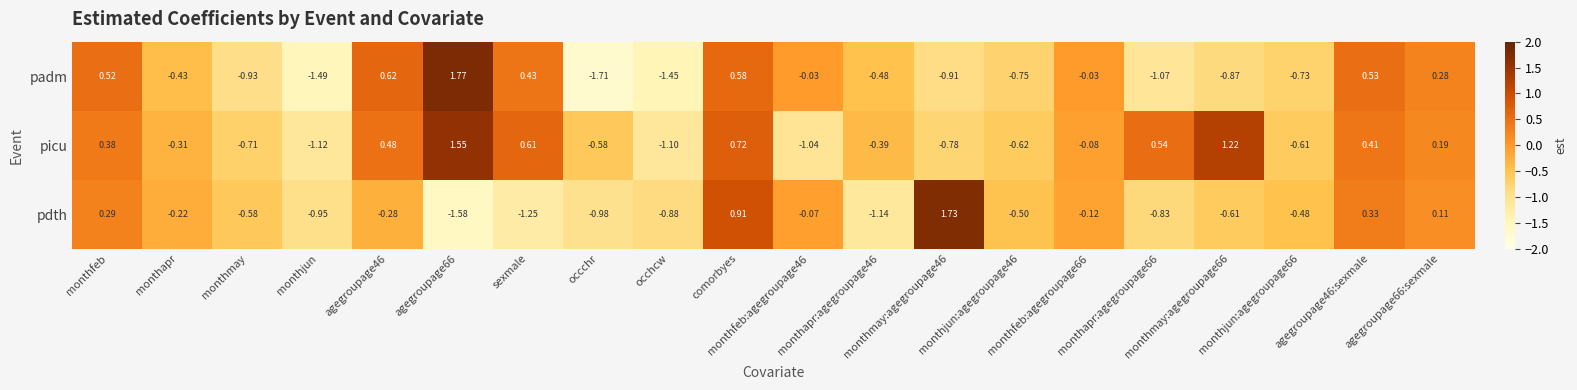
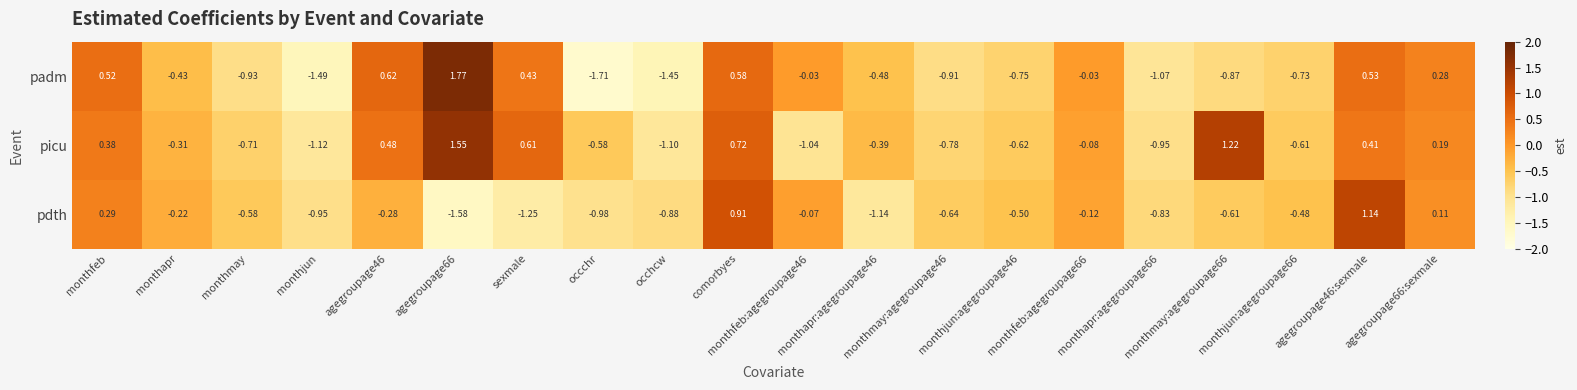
  {
    "padm": {
      "monthfeb": 0.52,
      "monthapr": -0.43,
      "monthmay": -0.93,
      "monthjun": -1.49,
      "agegroupage46": 0.62,
      "agegroupage66": 1.77,
      "sexmale": 0.43,
      "occchr": -1.71,
      "occhcw": -1.45,
      "comorbyes": 0.58,
      "monthfeb:agegroupage46": -0.03,
      "monthapr:agegroupage46": -0.48,
      "monthmay:agegroupage46": -0.91,
      "monthjun:agegroupage46": -0.75,
      "monthfeb:agegroupage66": -0.03,
      "monthapr:agegroupage66": -1.07,
      "monthmay:agegroupage66": -0.87,
      "monthjun:agegroupage66": -0.73,
      "agegroupage46:sexmale": 0.53,
      "agegroupage66:sexmale": 0.28
    },
    "picu": {
      "monthfeb": 0.38,
      "monthapr": -0.31,
      "monthmay": -0.71,
      "monthjun": -1.12,
      "agegroupage46": 0.48,
      "agegroupage66": 1.55,
      "sexmale": 0.61,
      "occchr": -0.58,
      "occhcw": -1.10,
      "comorbyes": 0.72,
      "monthfeb:agegroupage46": -1.04,
      "monthapr:agegroupage46": -0.39,
      "monthmay:agegroupage46": -0.78,
      "monthjun:agegroupage46": -0.62,
      "monthfeb:agegroupage66": -0.08,
-     "monthapr:agegroupage66": 0.54,
+     "monthapr:agegroupage66": -0.95,
      "monthmay:agegroupage66": 1.22,
      "monthjun:agegroupage66": -0.61,
      "agegroupage46:sexmale": 0.41,
      "agegroupage66:sexmale": 0.19
    },
    "pdth": {
      "monthfeb": 0.29,
      "monthapr": -0.22,
      "monthmay": -0.58,
      "monthjun": -0.95,
      "agegroupage46": -0.28,
      "agegroupage66": -1.58,
      "sexmale": -1.25,
      "occchr": -0.98,
      "occhcw": -0.88,
      "comorbyes": 0.91,
      "monthfeb:agegroupage46": -0.07,
      "monthapr:agegroupage46": -1.14,
-     "monthmay:agegroupage46": 1.73,
+     "monthmay:agegroupage46": -0.64,
      "monthjun:agegroupage46": -0.50,
      "monthfeb:agegroupage66": -0.12,
      "monthapr:agegroupage66": -0.83,
      "monthmay:agegroupage66": -0.61,
      "monthjun:agegroupage66": -0.48,
-     "agegroupage46:sexmale": 0.33,
+     "agegroupage46:sexmale": 1.14,
      "agegroupage66:sexmale": 0.11
    }
  }
